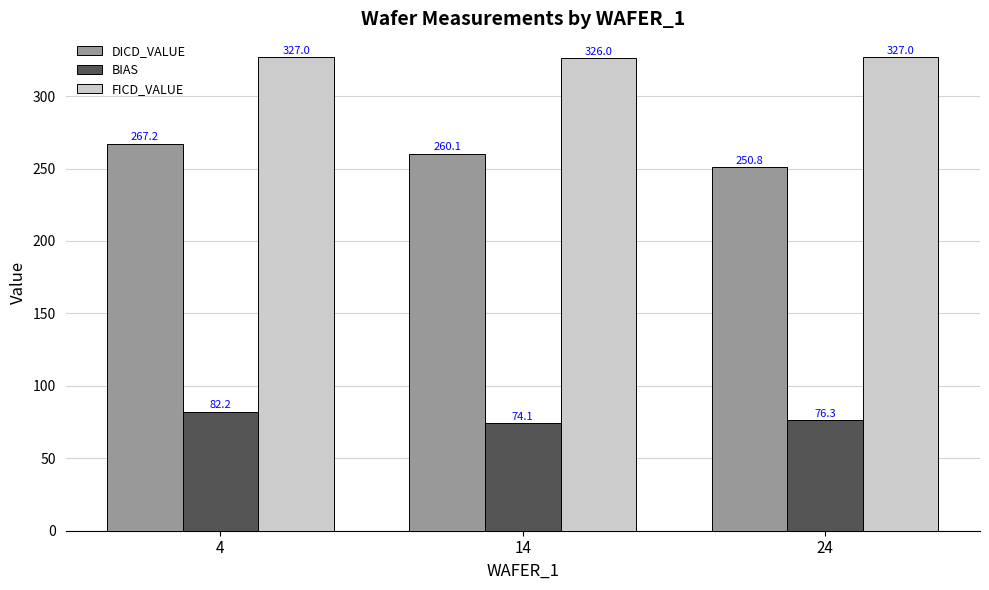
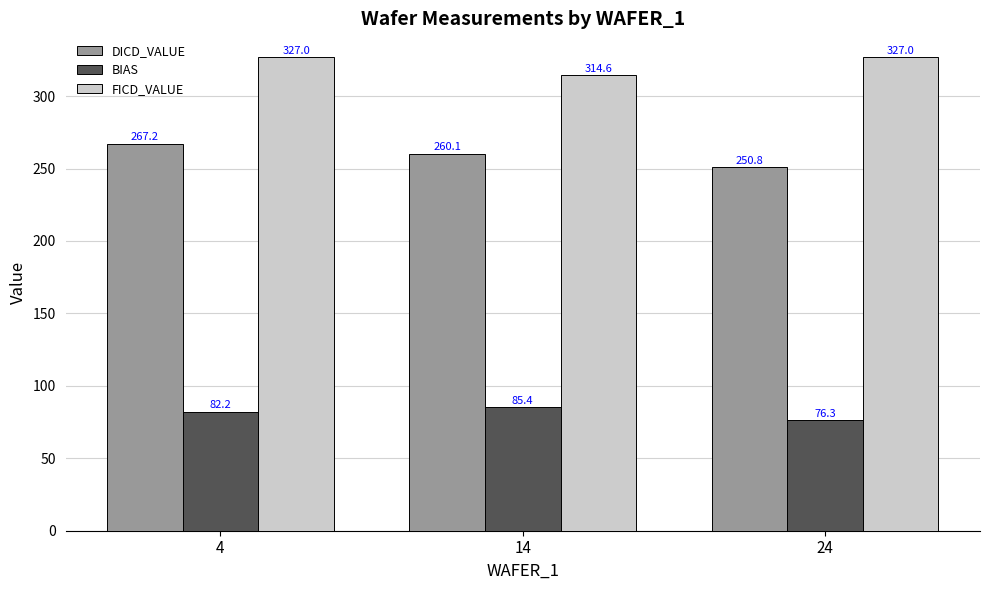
  {
    "DICD_VALUE": {
      "4": 267.2,
      "14": 260.1,
      "24": 250.8
    },
    "BIAS": {
      "4": 82.2,
-     "14": 74.1,
+     "14": 85.4,
      "24": 76.3
    },
    "FICD_VALUE": {
      "4": 327.0,
-     "14": 326.0,
+     "14": 314.6,
      "24": 327.0
    }
  }
